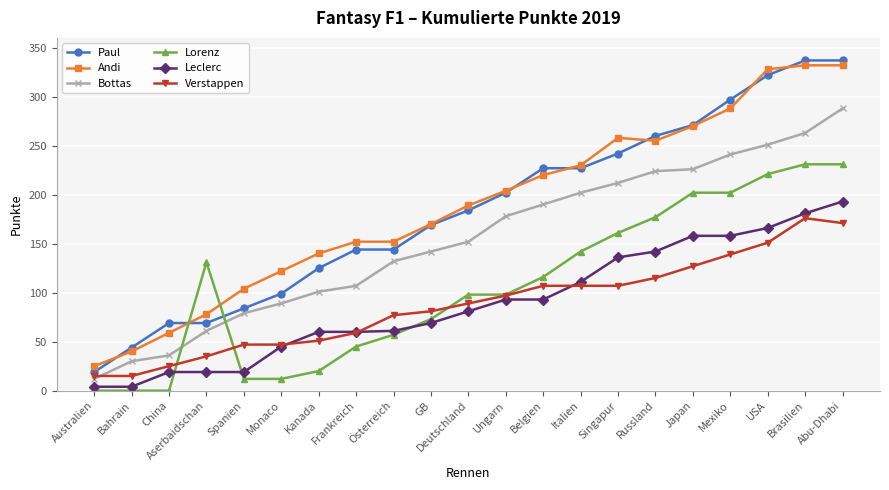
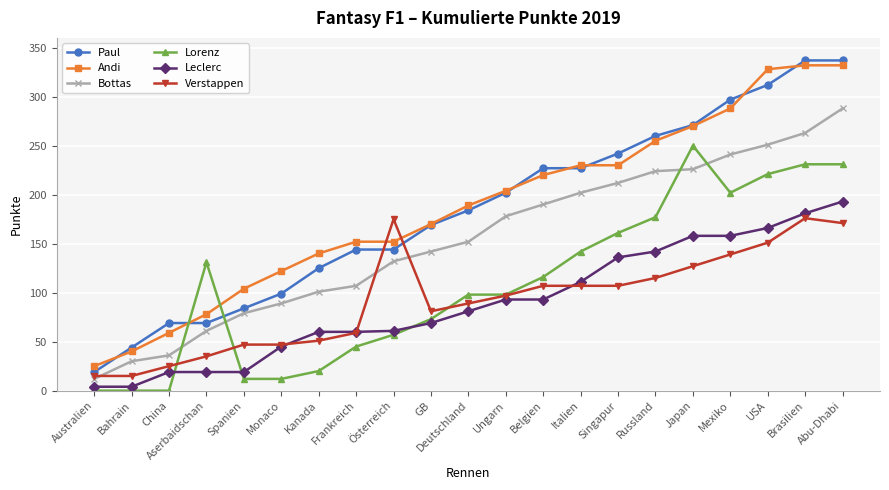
  {
    "Paul": {
      "Australien": 20,
      "Bahrain": 40,
      "China": 70,
      "Aserbaidschan": 70,
      "Spanien": 80,
      "Monaco": 100,
      "Kanada": 130,
      "Frankreich": 140,
      "Österreich": 140,
      "Deutschland": 180,
      "Belgien": 230,
      "Italien": 230,
      "Singapur": 240,
      "Russland": 260,
      "Mexiko": 300,
-     "USA": 320,
+     "USA": 310,
      "Brasilien": 340,
      "Abu-Dhabi": 340
    },
    "Andi": {
      "Australien": 30,
      "Bahrain": 40,
      "China": 60,
      "Aserbaidschan": 80,
      "Spanien": 100,
      "Monaco": 120,
      "Kanada": 140,
      "Frankreich": 150,
      "Österreich": 150,
      "Deutschland": 190,
      "Belgien": 220,
      "Italien": 230,
-     "Singapur": 260,
+     "Singapur": 230,
      "Russland": 260,
      "Mexiko": 290,
      "USA": 330,
      "Brasilien": 330,
      "Abu-Dhabi": 330
    },
    "Bottas": {
      "Australien": 10,
      "Bahrain": 30,
      "China": 40,
      "Aserbaidschan": 60,
      "Spanien": 80,
      "Monaco": 90,
      "Kanada": 100,
      "Frankreich": 110,
      "Österreich": 130,
      "GB": 140,
      "Deutschland": 150,
      "Ungarn": 180,
      "Belgien": 190,
      "Italien": 200,
      "Singapur": 210,
      "Russland": 220,
      "Japan": 230,
      "Mexiko": 240,
      "USA": 250,
      "Brasilien": 260,
      "Abu-Dhabi": 290
    },
    "Lorenz": {
      "Australien": 0,
      "Bahrain": 0,
      "China": 0,
      "Aserbaidschan": 130,
      "Spanien": 10,
      "Monaco": 10,
      "Kanada": 20,
      "Frankreich": 50,
      "Österreich": 60,
      "GB": 70,
      "Deutschland": 100,
      "Belgien": 120,
      "Italien": 140,
      "Singapur": 160,
      "Russland": 180,
-     "Japan": 200,
+     "Japan": 250,
      "Mexiko": 200,
      "USA": 220,
      "Brasilien": 230,
      "Abu-Dhabi": 230
    },
    "Leclerc": {
      "Australien": 0,
      "Bahrain": 0,
      "China": 20,
      "Aserbaidschan": 20,
      "Spanien": 20,
      "Kanada": 60,
      "Österreich": 60,
      "GB": 70,
      "Deutschland": 80,
      "Ungarn": 90,
      "Belgien": 90,
      "Italien": 110,
      "Singapur": 140,
      "Russland": 140,
      "Japan": 160,
      "Mexiko": 160,
      "USA": 170,
      "Brasilien": 180,
      "Abu-Dhabi": 190
    },
    "Verstappen": {
      "Australien": 20,
      "Bahrain": 20,
      "China": 30,
      "Aserbaidschan": 40,
      "Spanien": 50,
      "Kanada": 50,
-     "Österreich": 80,
+     "Österreich": 180,
      "GB": 80,
      "Deutschland": 90,
      "Belgien": 110,
      "Italien": 110,
      "Singapur": 110,
      "Russland": 120,
      "Japan": 130,
      "Mexiko": 140,
      "USA": 150,
      "Brasilien": 180,
      "Abu-Dhabi": 170
    }
  }
